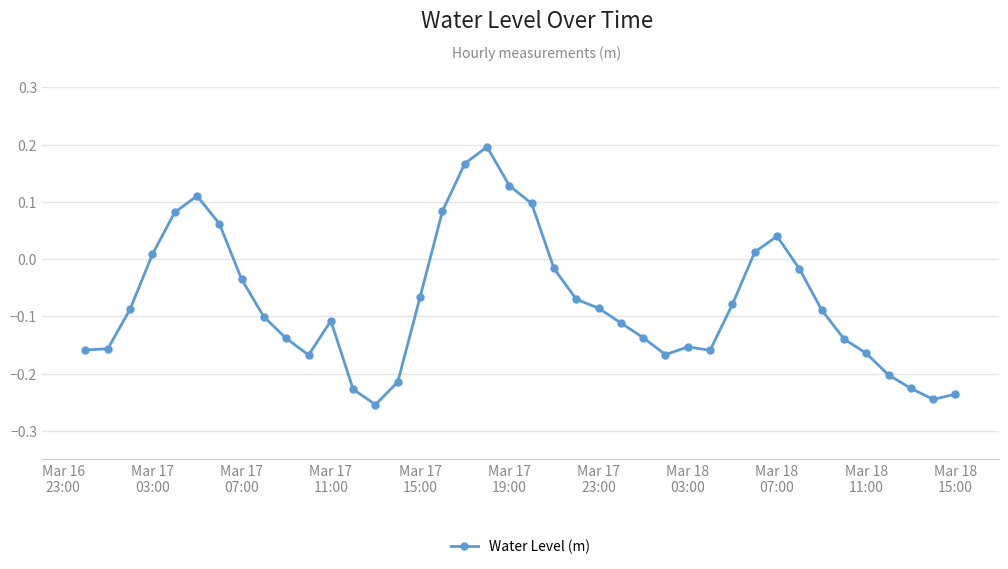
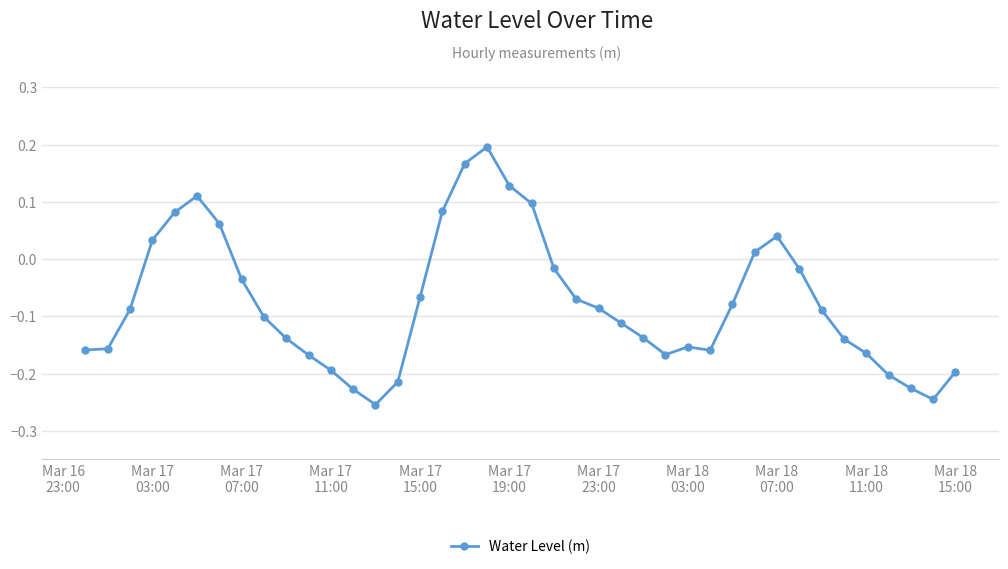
  {
-   "Mar 17 03:00": 0.01,
+   "Mar 17 03:00": 0.03,
    "Mar 17 07:00": -0.04,
-   "Mar 17 11:00": -0.11,
+   "Mar 17 11:00": -0.19,
    "Mar 17 15:00": -0.07,
    "Mar 17 19:00": 0.13,
    "Mar 17 23:00": -0.09,
    "Mar 18 03:00": -0.15,
    "Mar 18 07:00": 0.04,
    "Mar 18 11:00": -0.16,
-   "Mar 18 15:00": -0.24
+   "Mar 18 15:00": -0.20
  }
